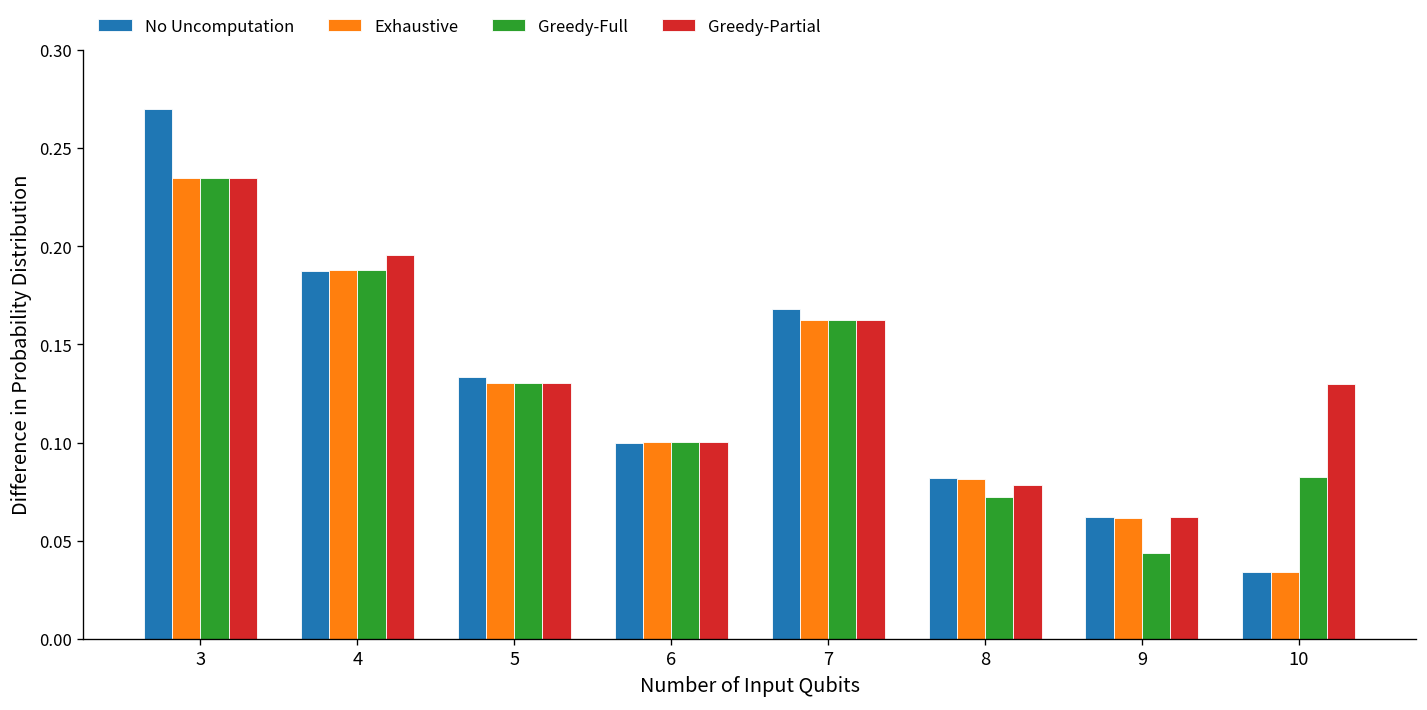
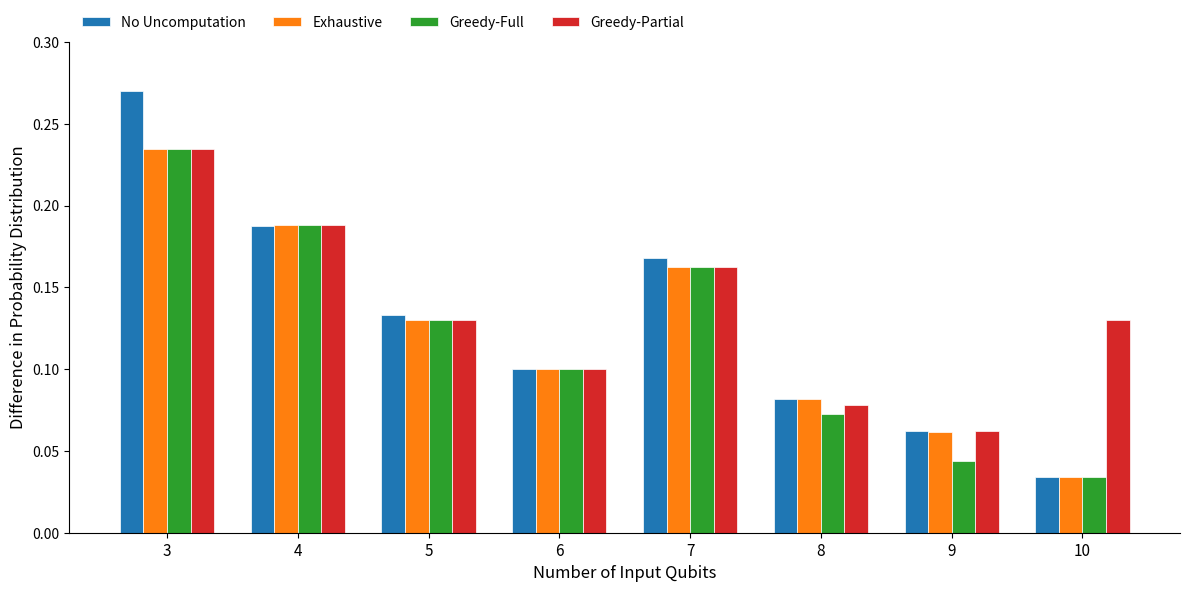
  {
    "No Uncomputation": {
      "3": 0.270,
      "4": 0.188,
      "5": 0.133,
      "6": 0.100,
      "7": 0.168,
      "8": 0.082,
      "9": 0.062,
      "10": 0.034
    },
    "Exhaustive": {
      "3": 0.235,
      "4": 0.188,
      "5": 0.130,
      "6": 0.100,
      "7": 0.162,
      "8": 0.082,
      "9": 0.062,
      "10": 0.034
    },
    "Greedy-Full": {
      "3": 0.235,
      "4": 0.188,
      "5": 0.130,
      "6": 0.100,
      "7": 0.162,
      "8": 0.072,
      "9": 0.044,
-     "10": 0.082
+     "10": 0.034
    },
    "Greedy-Partial": {
      "3": 0.235,
-     "4": 0.195,
+     "4": 0.188,
      "5": 0.130,
      "6": 0.100,
      "7": 0.162,
      "8": 0.078,
      "9": 0.062,
      "10": 0.130
    }
  }
